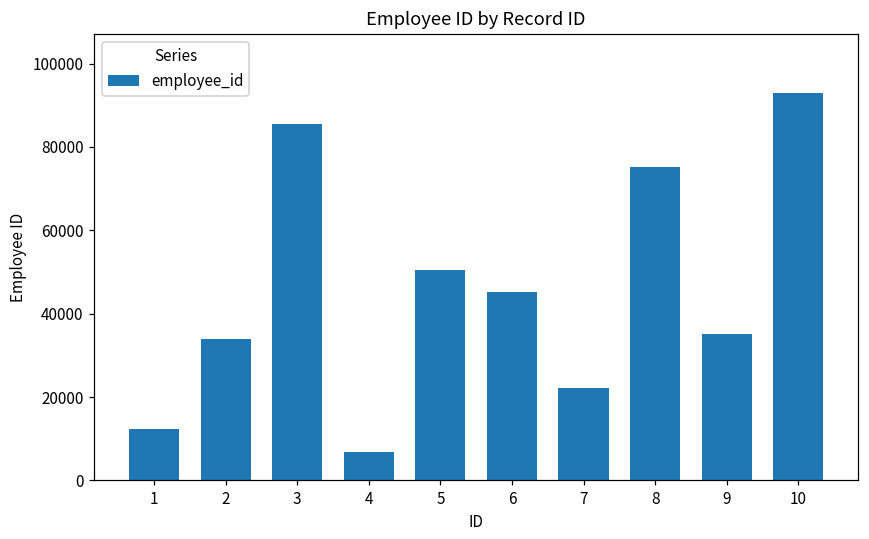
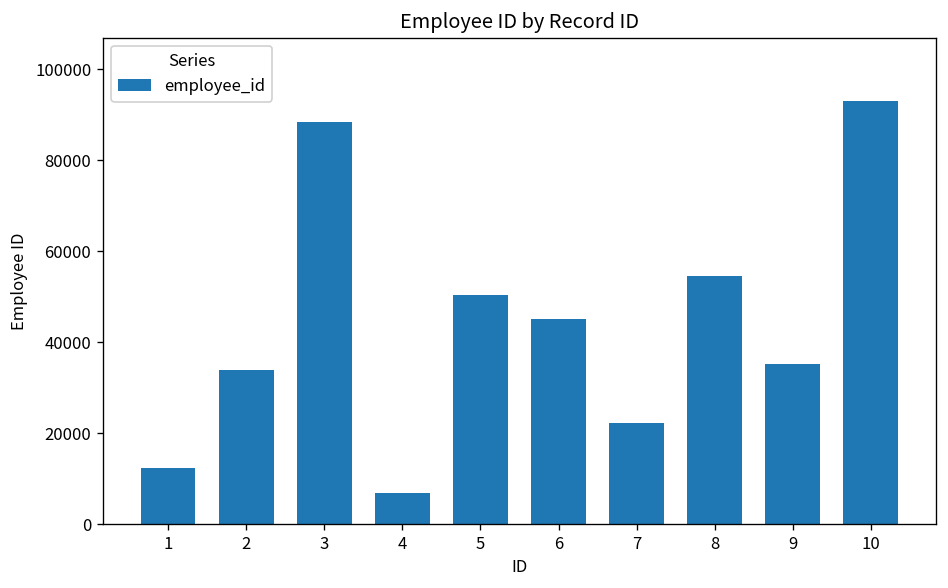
  {
    "1": 12000,
    "2": 34000,
-   "3": 85000,
+   "3": 88000,
    "4": 7000,
    "5": 50000,
    "6": 45000,
    "7": 22000,
-   "8": 75000,
+   "8": 55000,
    "9": 35000,
    "10": 93000
  }
